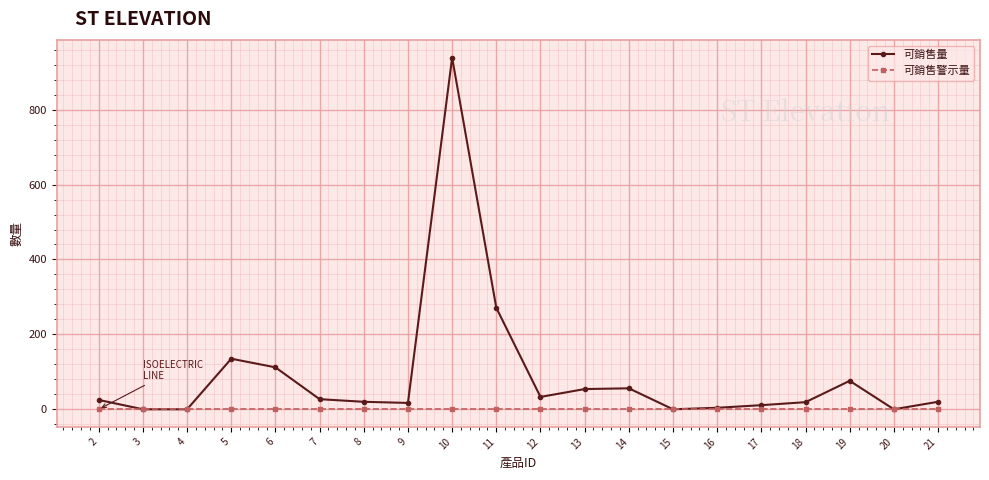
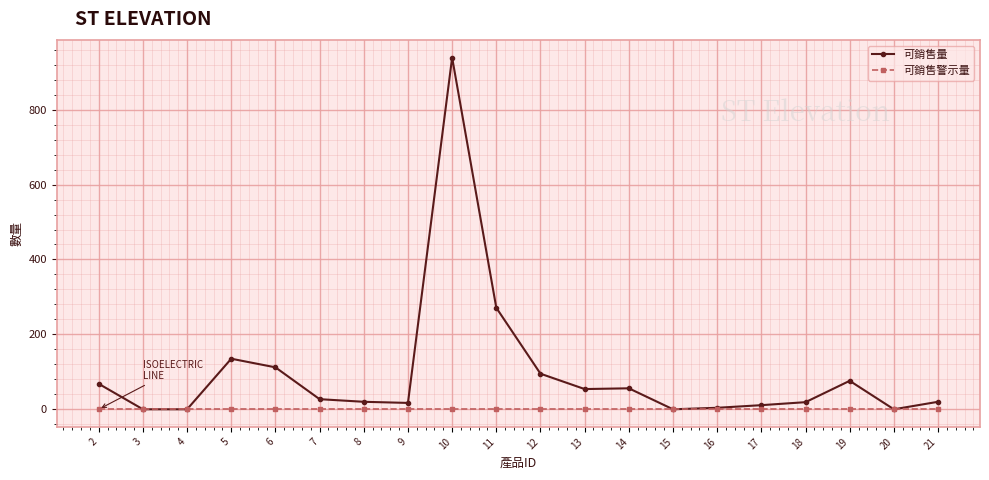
  {
    "可銷售量": {
-     "2": 30,
+     "2": 70,
      "5": 140,
      "6": 110,
      "7": 30,
      "8": 20,
      "9": 20,
      "10": 940,
      "11": 270,
-     "12": 30,
+     "12": 100,
      "13": 50,
      "14": 60,
      "17": 10,
      "18": 20,
      "19": 80,
      "21": 20
    },
    "可銷售警示量": {
      "2": 0,
      "5": 0,
      "6": 0,
      "7": 0,
      "8": 0,
      "9": 0,
      "10": 0,
      "11": 0,
      "12": 0,
      "13": 0,
      "14": 0,
      "17": 0,
      "18": 0,
      "19": 0,
      "21": 0
    }
  }
